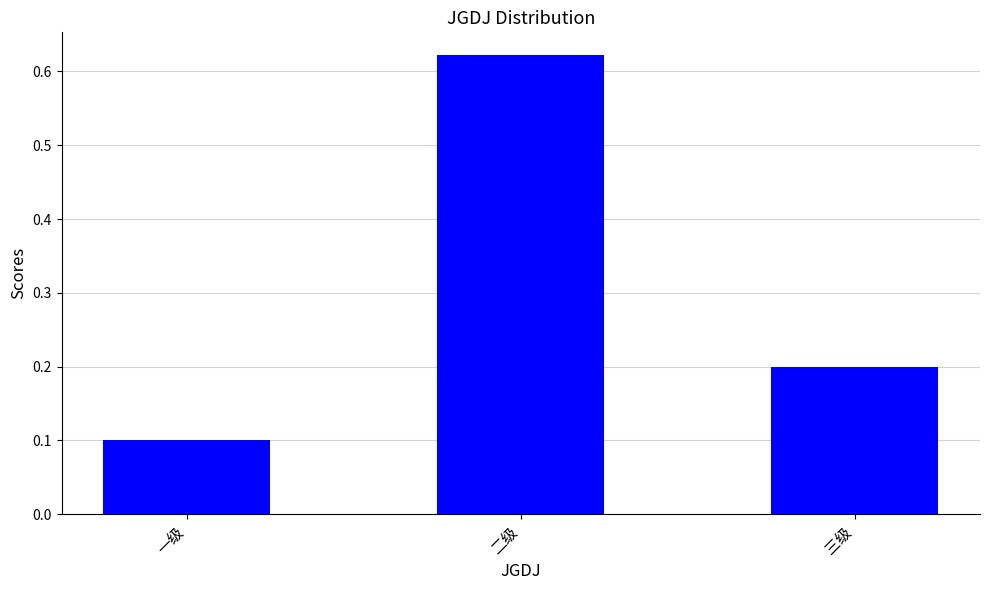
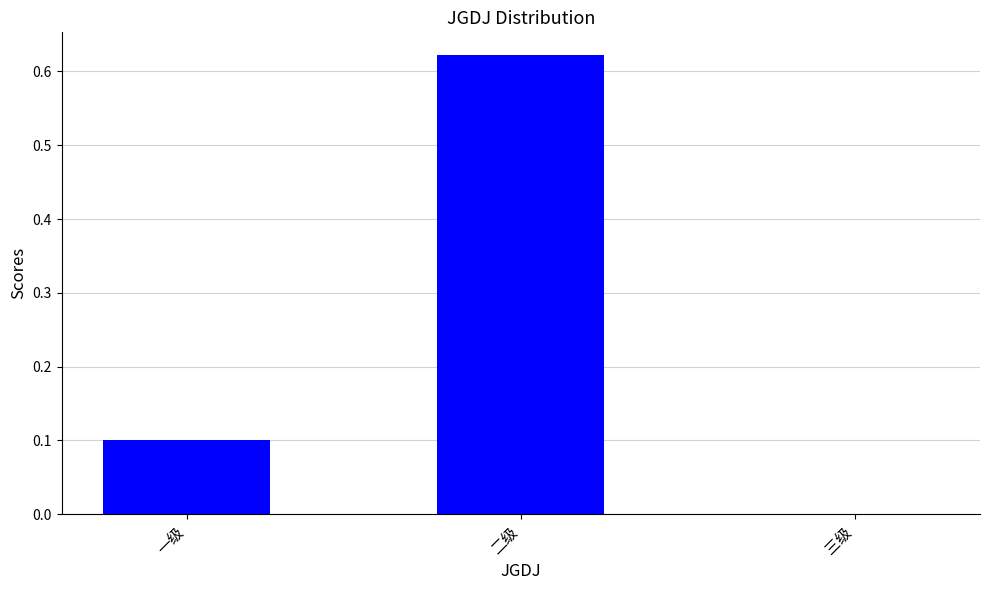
  {
    "一级": 0.1,
    "二级": 0.62,
-   "三级": 0.2
+   "三级": 0.0
  }
